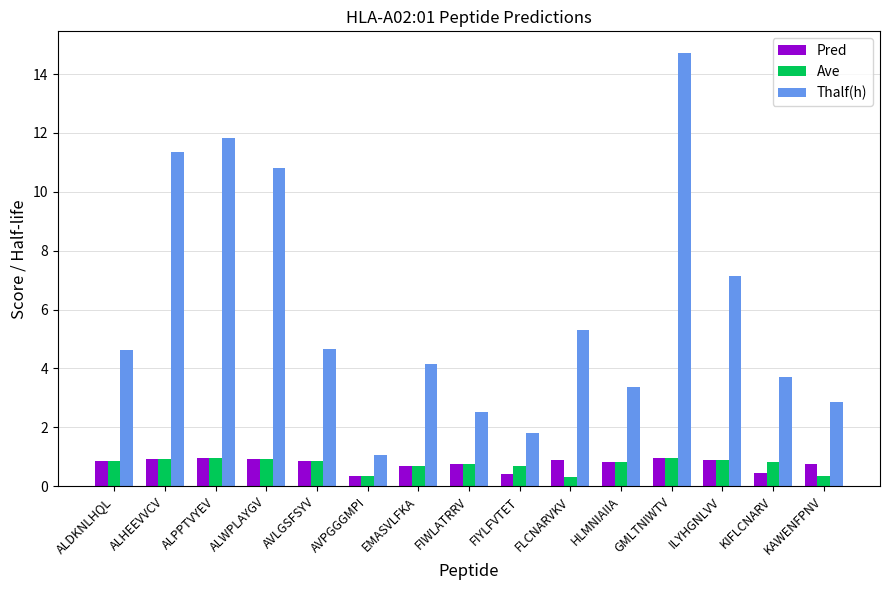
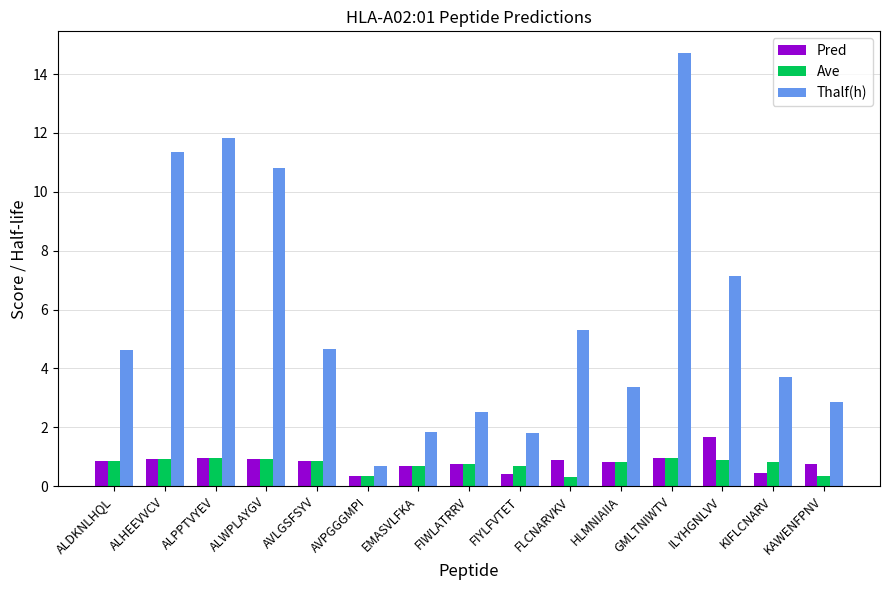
  {
    "Pred": {
      "ALDKNLHQL": 0.9,
      "ALHEEVVCV": 0.9,
      "ALPPTVYEV": 0.9,
      "ALWPLAYGV": 0.9,
      "AVLGSFSYV": 0.9,
      "AVPGGGMPI": 0.4,
      "EMASVLFKA": 0.7,
      "FIWLATRRV": 0.8,
      "FIYLFVTET": 0.4,
      "FLCNARVKV": 0.9,
      "HLMNIAIIA": 0.8,
      "GMLTNIWTV": 1.0,
-     "ILYHGNLVV": 0.9,
+     "ILYHGNLVV": 1.7,
      "KIFLCNARV": 0.5,
      "KAWENFPNV": 0.8
    },
    "Ave": {
      "ALDKNLHQL": 0.9,
      "ALHEEVVCV": 0.9,
      "ALPPTVYEV": 0.9,
      "ALWPLAYGV": 0.9,
      "AVLGSFSYV": 0.9,
      "AVPGGGMPI": 0.4,
      "EMASVLFKA": 0.7,
      "FIWLATRRV": 0.8,
      "FIYLFVTET": 0.7,
      "FLCNARVKV": 0.3,
      "HLMNIAIIA": 0.8,
      "GMLTNIWTV": 1.0,
      "ILYHGNLVV": 0.9,
      "KIFLCNARV": 0.8,
      "KAWENFPNV": 0.4
    },
    "Thalf(h)": {
      "ALDKNLHQL": 4.6,
      "ALHEEVVCV": 11.4,
      "ALPPTVYEV": 11.8,
      "ALWPLAYGV": 10.8,
      "AVLGSFSYV": 4.7,
-     "AVPGGGMPI": 1.0,
-     "EMASVLFKA": 4.2,
+     "AVPGGGMPI": 0.7,
+     "EMASVLFKA": 1.8,
      "FIWLATRRV": 2.5,
      "FIYLFVTET": 1.8,
      "FLCNARVKV": 5.3,
      "HLMNIAIIA": 3.4,
      "GMLTNIWTV": 14.7,
      "ILYHGNLVV": 7.2,
      "KIFLCNARV": 3.7,
      "KAWENFPNV": 2.9
    }
  }
